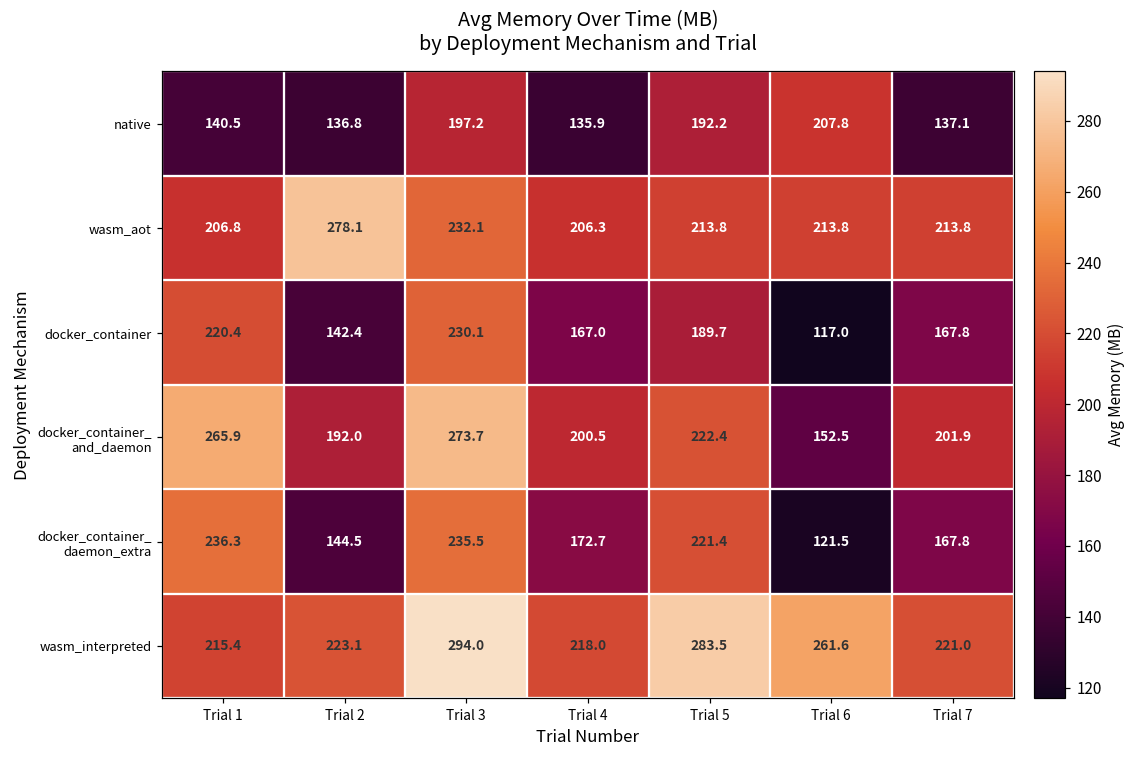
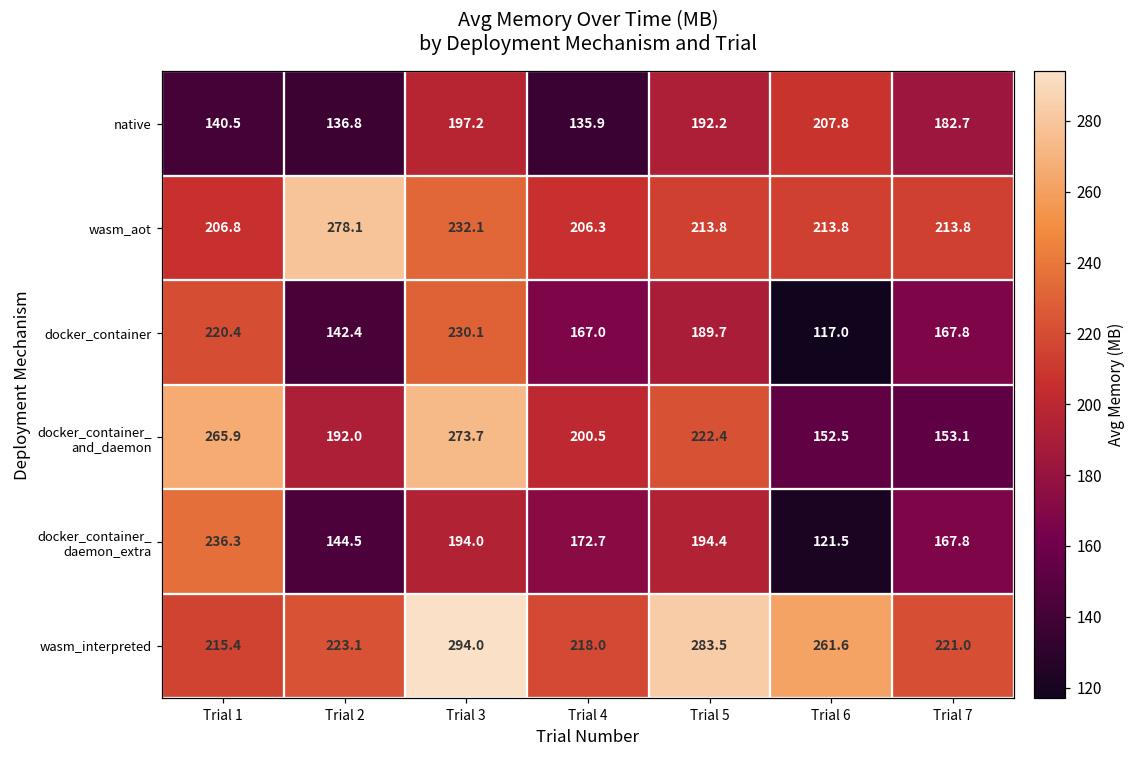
  {
    "native": {
      "Trial 1": 140.5,
      "Trial 2": 136.8,
      "Trial 3": 197.2,
      "Trial 4": 135.9,
      "Trial 5": 192.2,
      "Trial 6": 207.8,
-     "Trial 7": 137.1
+     "Trial 7": 182.7
    },
    "wasm_aot": {
      "Trial 1": 206.8,
      "Trial 2": 278.1,
      "Trial 3": 232.1,
      "Trial 4": 206.3,
      "Trial 5": 213.8,
      "Trial 6": 213.8,
      "Trial 7": 213.8
    },
    "docker_container": {
      "Trial 1": 220.4,
      "Trial 2": 142.4,
      "Trial 3": 230.1,
      "Trial 4": 167.0,
      "Trial 5": 189.7,
      "Trial 6": 117.0,
      "Trial 7": 167.8
    },
    "docker_container_ and_daemon": {
      "Trial 1": 265.9,
      "Trial 2": 192.0,
      "Trial 3": 273.7,
      "Trial 4": 200.5,
      "Trial 5": 222.4,
      "Trial 6": 152.5,
-     "Trial 7": 201.9
+     "Trial 7": 153.1
    },
    "docker_container_ daemon_extra": {
      "Trial 1": 236.3,
      "Trial 2": 144.5,
-     "Trial 3": 235.5,
+     "Trial 3": 194.0,
      "Trial 4": 172.7,
-     "Trial 5": 221.4,
+     "Trial 5": 194.4,
      "Trial 6": 121.5,
      "Trial 7": 167.8
    },
    "wasm_interpreted": {
      "Trial 1": 215.4,
      "Trial 2": 223.1,
      "Trial 3": 294.0,
      "Trial 4": 218.0,
      "Trial 5": 283.5,
      "Trial 6": 261.6,
      "Trial 7": 221.0
    }
  }
